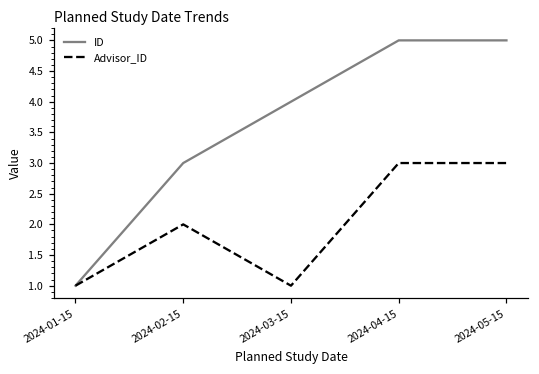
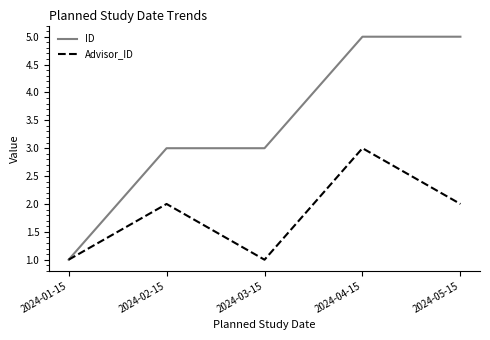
  {
    "ID": {
      "2024-02-15": 3,
-     "2024-03-15": 4,
+     "2024-03-15": 3,
      "2024-04-15": 5,
      "2024-05-15": 5
    },
    "Advisor_ID": {
      "2024-02-15": 2,
      "2024-03-15": 1,
      "2024-04-15": 3,
-     "2024-05-15": 3
+     "2024-05-15": 2
    }
  }
